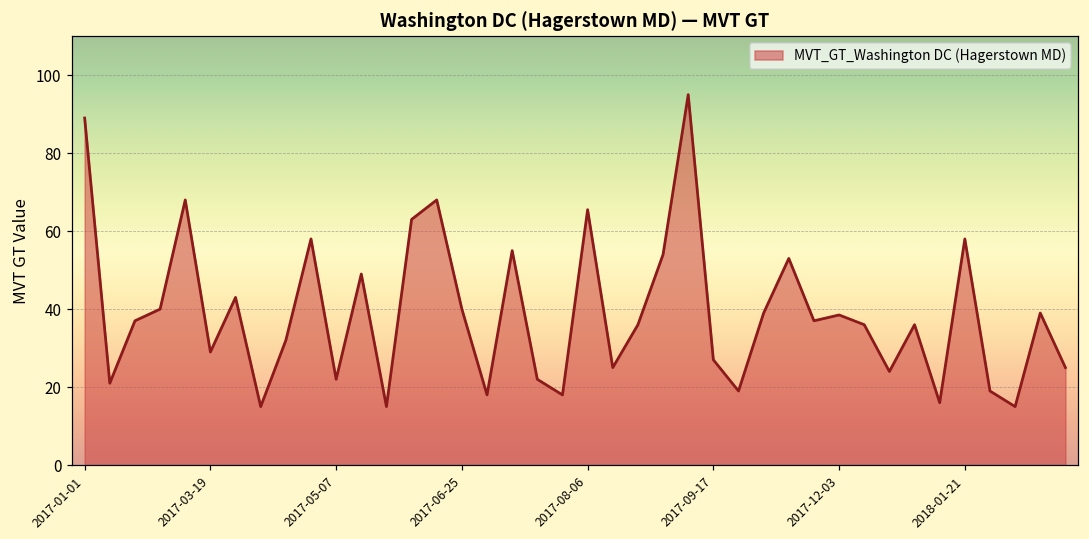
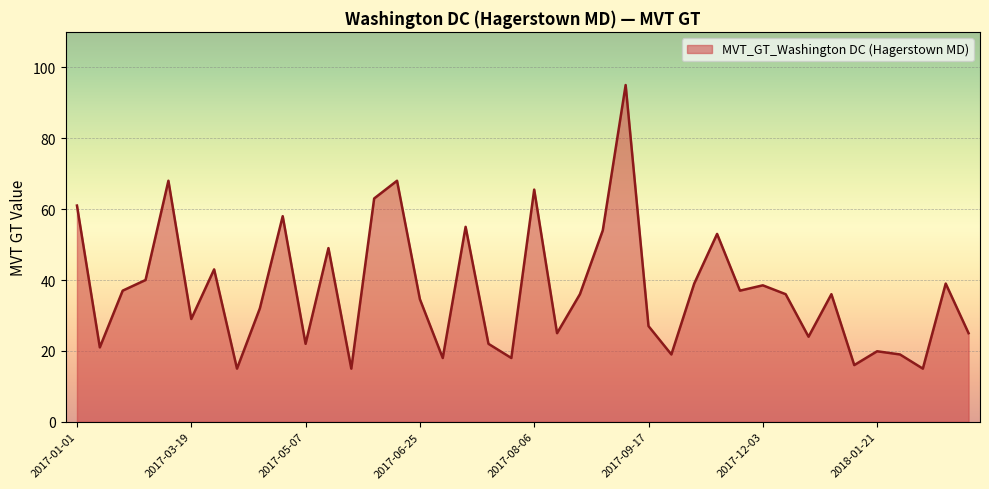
  {
-   "2017-01-01": 89,
+   "2017-01-01": 61,
    "2017-03-19": 29,
    "2017-05-07": 22,
-   "2017-06-25": 40,
+   "2017-06-25": 35,
    "2017-08-06": 66,
    "2017-09-17": 27,
    "2017-12-03": 39,
-   "2018-01-21": 58
+   "2018-01-21": 20
  }
